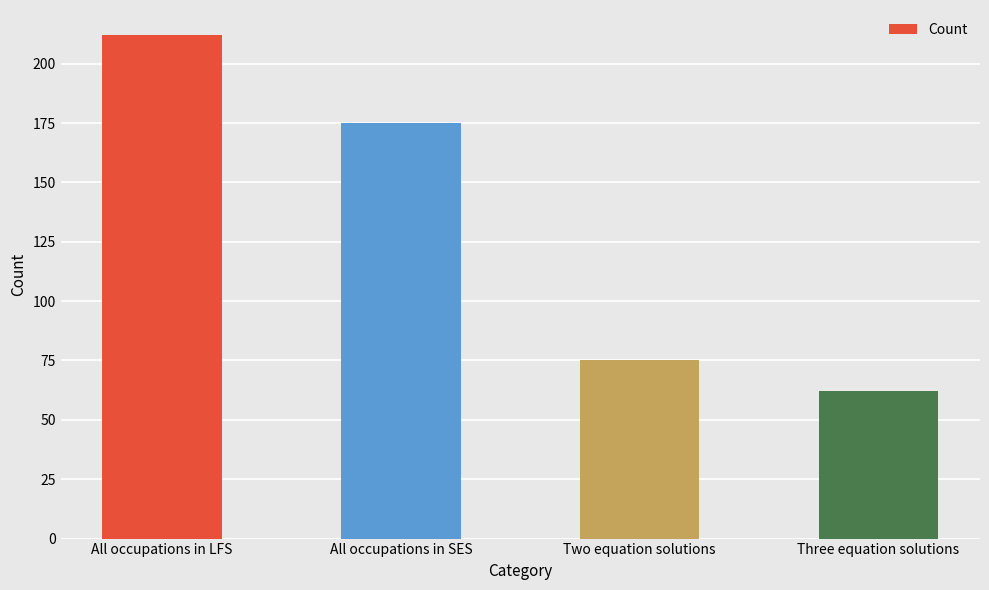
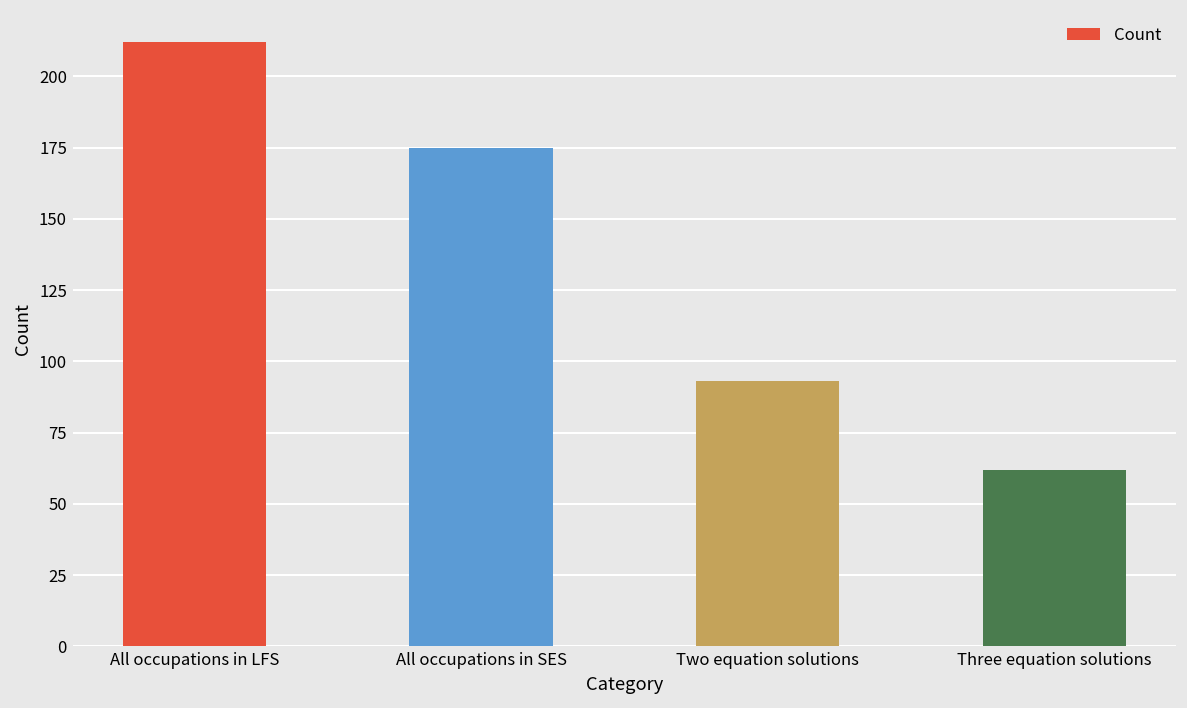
  {
    "All occupations in LFS": 212,
    "All occupations in SES": 175,
-   "Two equation solutions": 75,
+   "Two equation solutions": 93,
    "Three equation solutions": 62
  }
